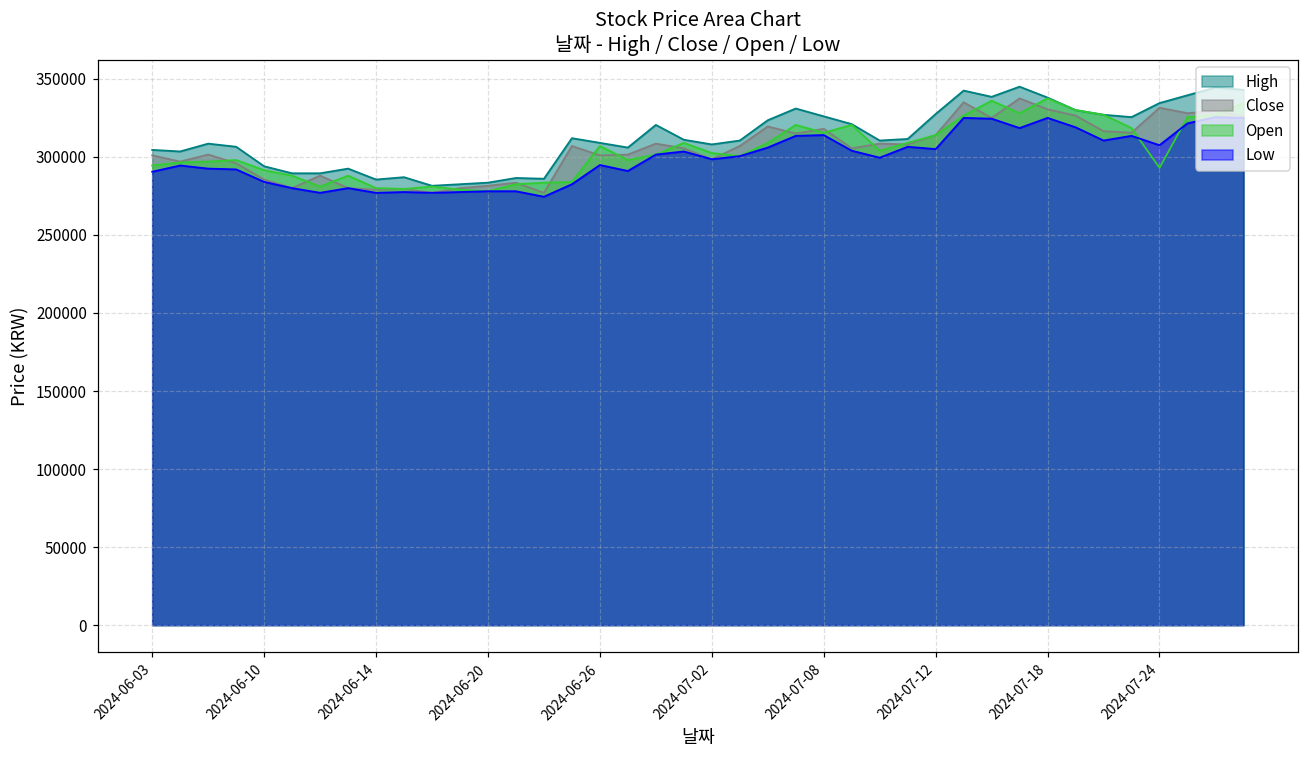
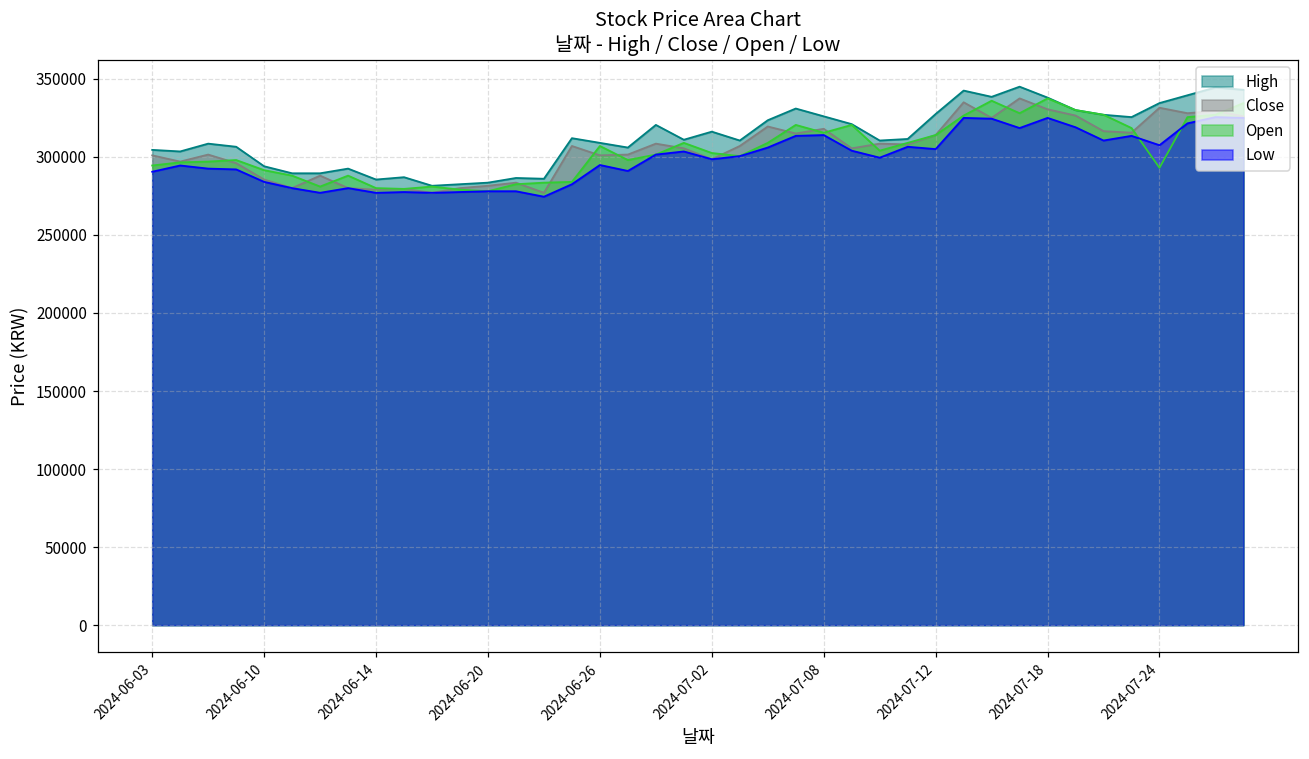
  {
    "High": {
      "2024-06-03": 305000,
      "2024-06-10": 294000,
      "2024-06-14": 286000,
      "2024-06-20": 284000,
      "2024-06-26": 309000,
-     "2024-07-02": 308000,
+     "2024-07-02": 316000,
      "2024-07-08": 326000,
      "2024-07-12": 328000,
      "2024-07-24": 335000
    },
    "Close": {
      "2024-06-03": 301000,
      "2024-06-20": 282000,
      "2024-06-26": 301000,
      "2024-07-08": 318000,
      "2024-07-18": 331000,
      "2024-07-24": 332000
    },
    "Open": {
      "2024-06-03": 295000,
      "2024-06-10": 292000,
      "2024-06-26": 307000,
      "2024-07-02": 303000,
      "2024-07-24": 293000
    },
    "Low": {
      "2024-06-03": 291000,
      "2024-06-14": 277000,
      "2024-06-26": 295000,
      "2024-07-12": 305000,
      "2024-07-18": 325000,
      "2024-07-24": 308000
    }
  }
